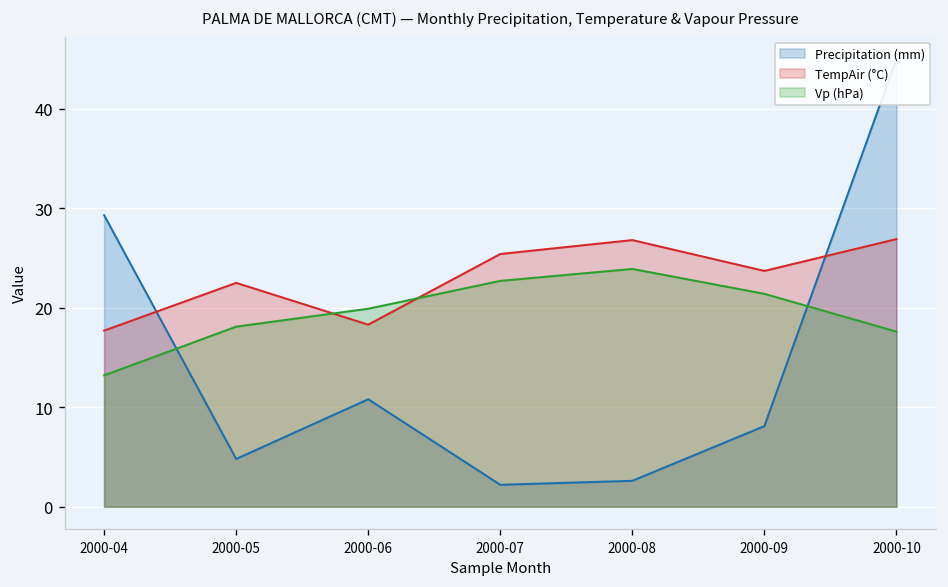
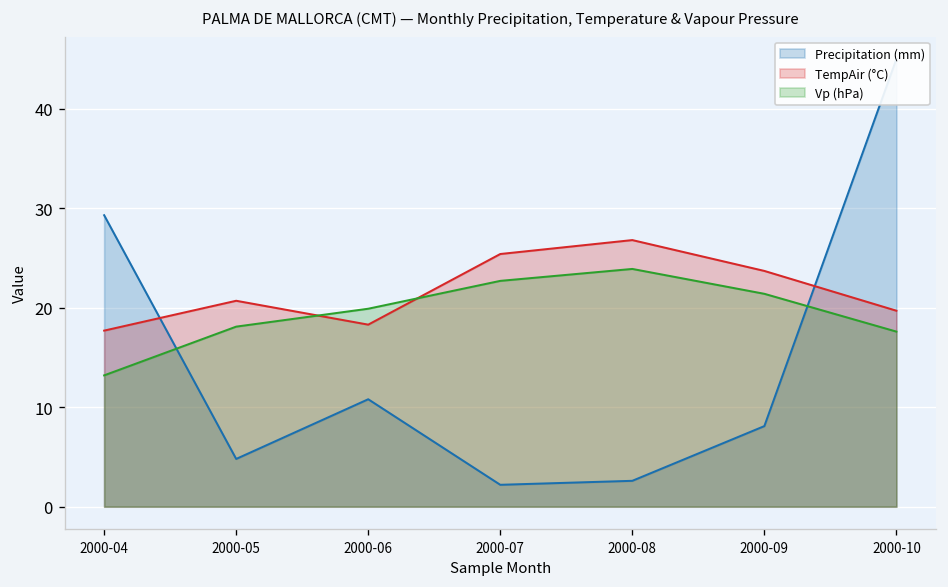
  {
    "TempAir (°C)": {
      "2000-04": 18,
-     "2000-05": 23,
+     "2000-05": 21,
      "2000-06": 18,
      "2000-07": 25,
      "2000-08": 27,
      "2000-09": 24,
-     "2000-10": 27
+     "2000-10": 20
    }
  }
